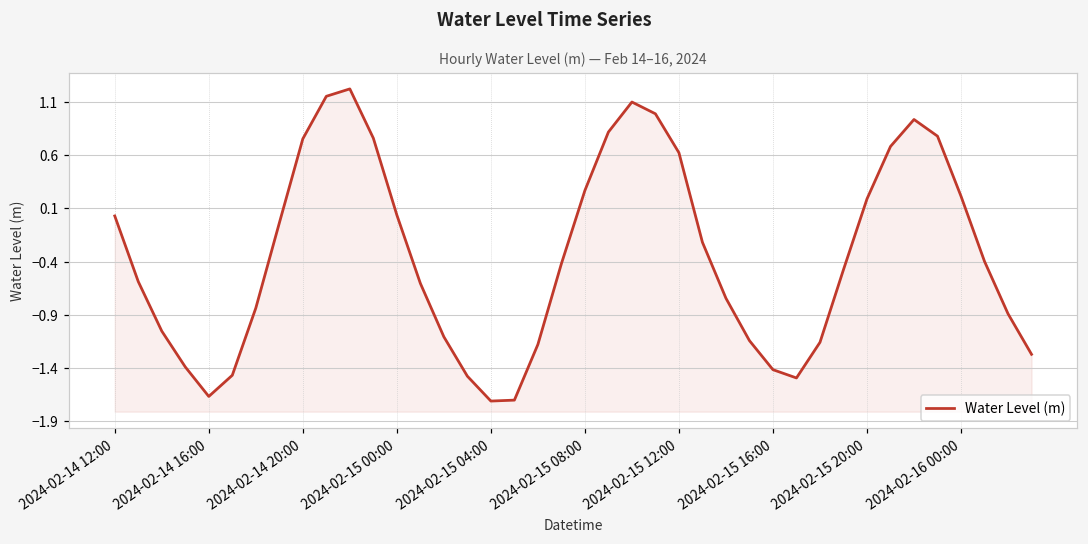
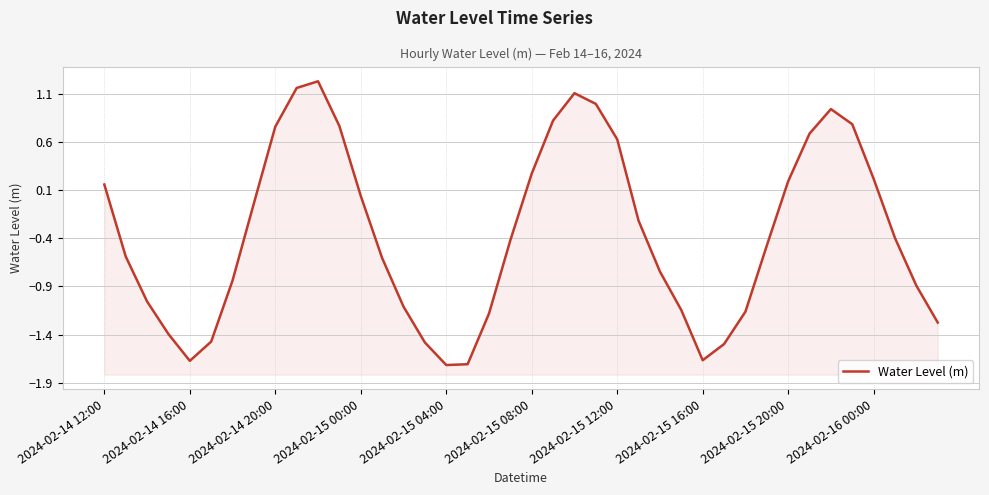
  {
-   "2024-02-14 12:00": 0.0,
+   "2024-02-14 12:00": 0.2,
    "2024-02-14 16:00": -1.7,
    "2024-02-14 20:00": 0.8,
    "2024-02-15 00:00": 0.0,
    "2024-02-15 04:00": -1.7,
    "2024-02-15 08:00": 0.3,
    "2024-02-15 12:00": 0.6,
-   "2024-02-15 16:00": -1.4,
+   "2024-02-15 16:00": -1.7,
    "2024-02-15 20:00": 0.2,
    "2024-02-16 00:00": 0.2
  }
